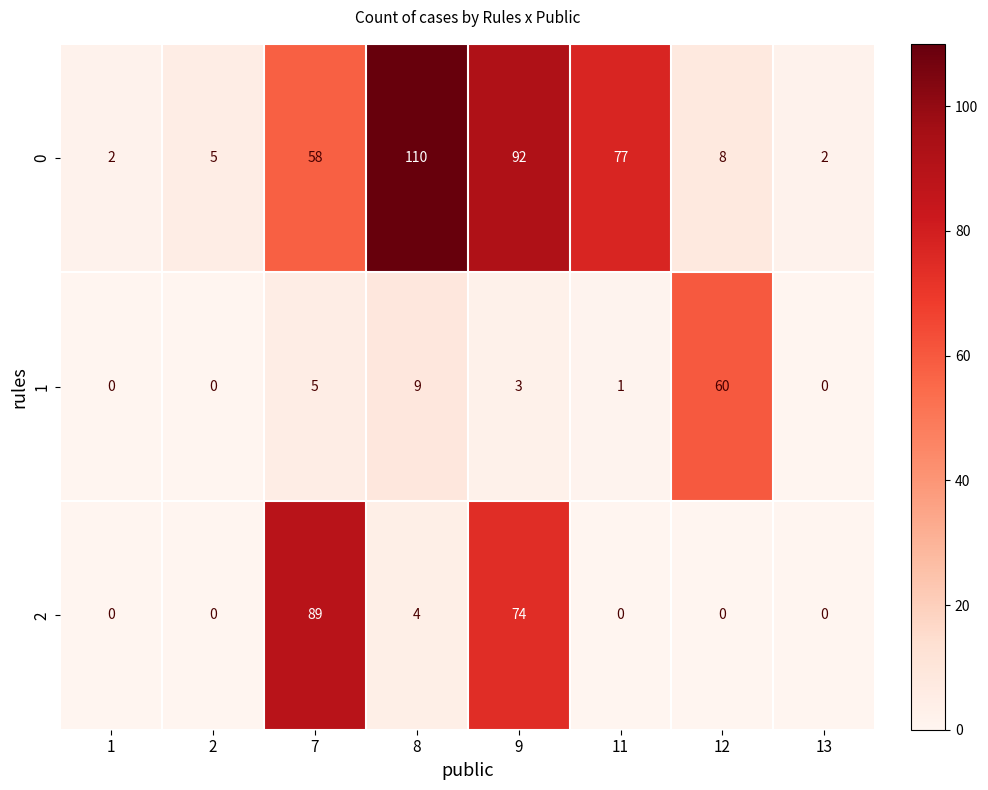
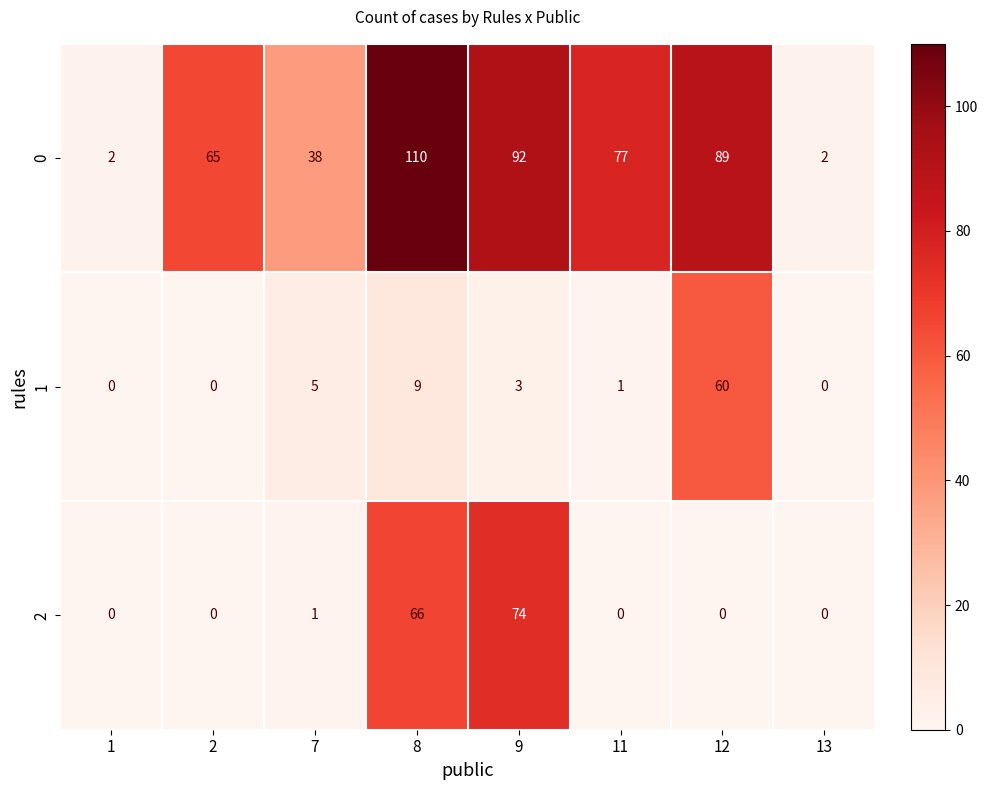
  {
    "0": {
      "1": 2,
-     "2": 5,
-     "7": 58,
+     "2": 65,
+     "7": 38,
      "8": 110,
      "9": 92,
      "11": 77,
-     "12": 8,
+     "12": 89,
      "13": 2
    },
    "1": {
      "1": 0,
      "2": 0,
      "7": 5,
      "8": 9,
      "9": 3,
      "11": 1,
      "12": 60,
      "13": 0
    },
    "2": {
      "1": 0,
      "2": 0,
-     "7": 89,
-     "8": 4,
+     "7": 1,
+     "8": 66,
      "9": 74,
      "11": 0,
      "12": 0,
      "13": 0
    }
  }
